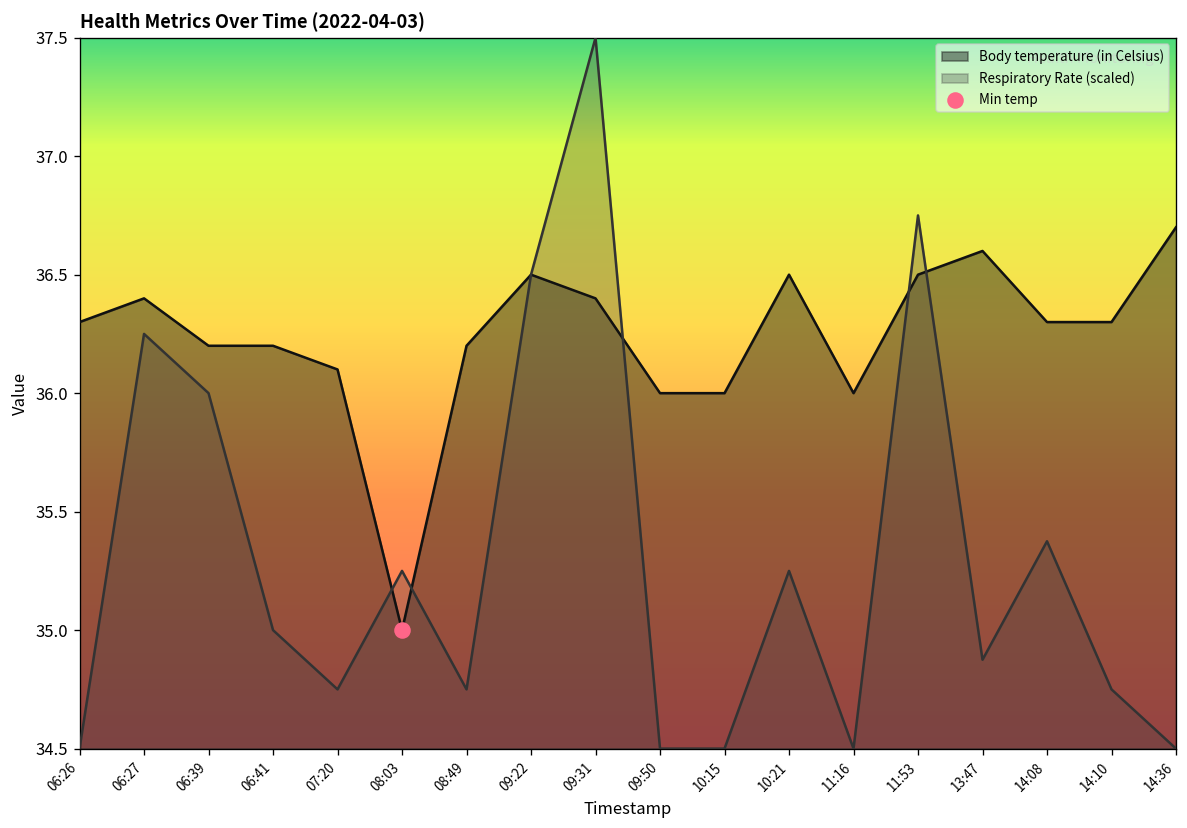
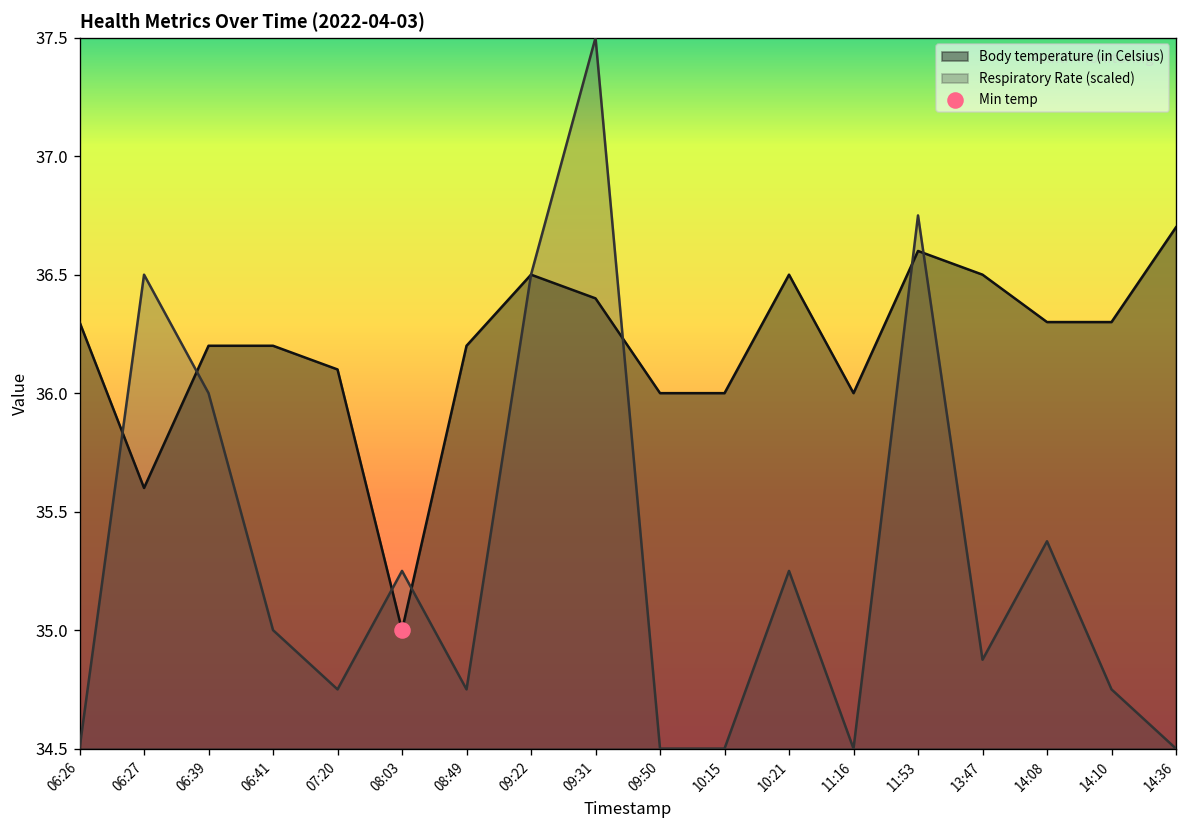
  {
    "Body temperature (in Celsius)": {
      "06:26": 36.3,
-     "06:27": 36.4,
+     "06:27": 35.6,
      "06:39": 36.2,
      "06:41": 36.2,
      "07:20": 36.1,
      "08:49": 36.2,
      "09:31": 36.4,
      "09:50": 36.0,
      "10:15": 36.0,
      "10:21": 36.5,
      "11:16": 36.0,
-     "11:53": 36.5,
-     "13:47": 36.6,
+     "11:53": 36.6,
+     "13:47": 36.5,
      "14:08": 36.3,
      "14:10": 36.3,
      "14:36": 36.7
    },
    "Respiratory Rate (scaled)": {
      "06:26": 34.50,
-     "06:27": 36.25,
+     "06:27": 36.50,
      "06:39": 36.00,
      "06:41": 35.00,
      "07:20": 34.75,
      "08:03": 35.25,
      "08:49": 34.75,
      "09:31": 37.50,
      "09:50": 34.50,
      "10:15": 34.50,
      "10:21": 35.25,
      "11:16": 34.50,
      "11:53": 36.75,
      "13:47": 34.88,
      "14:08": 35.38,
      "14:10": 34.75,
      "14:36": 34.50
    }
  }
